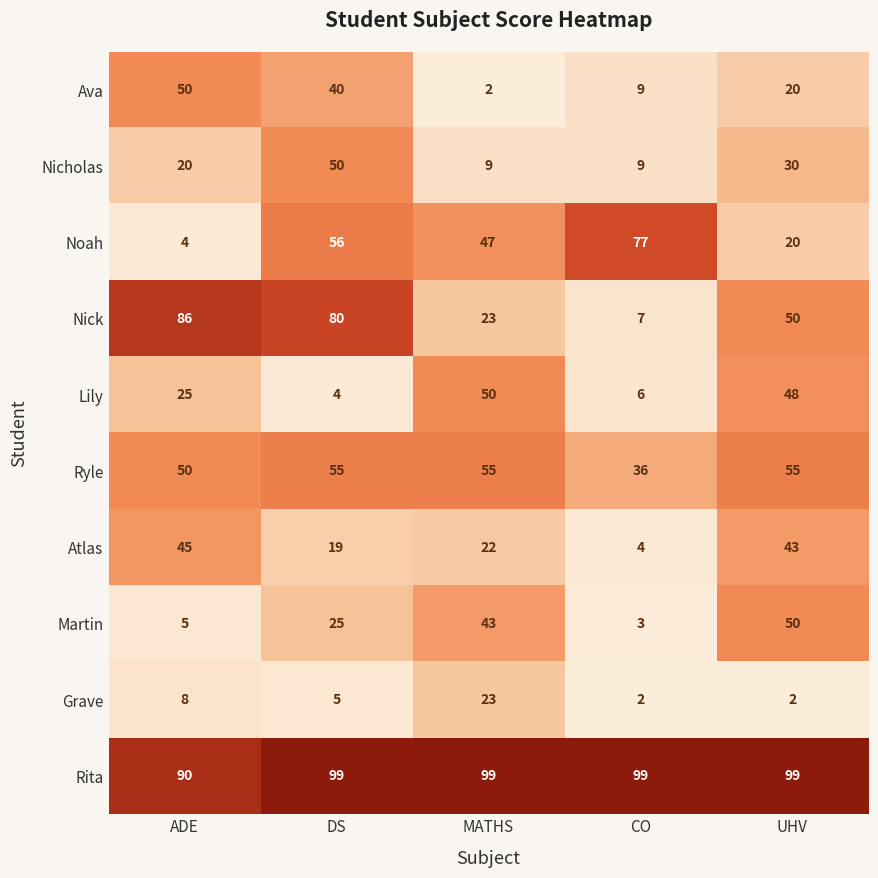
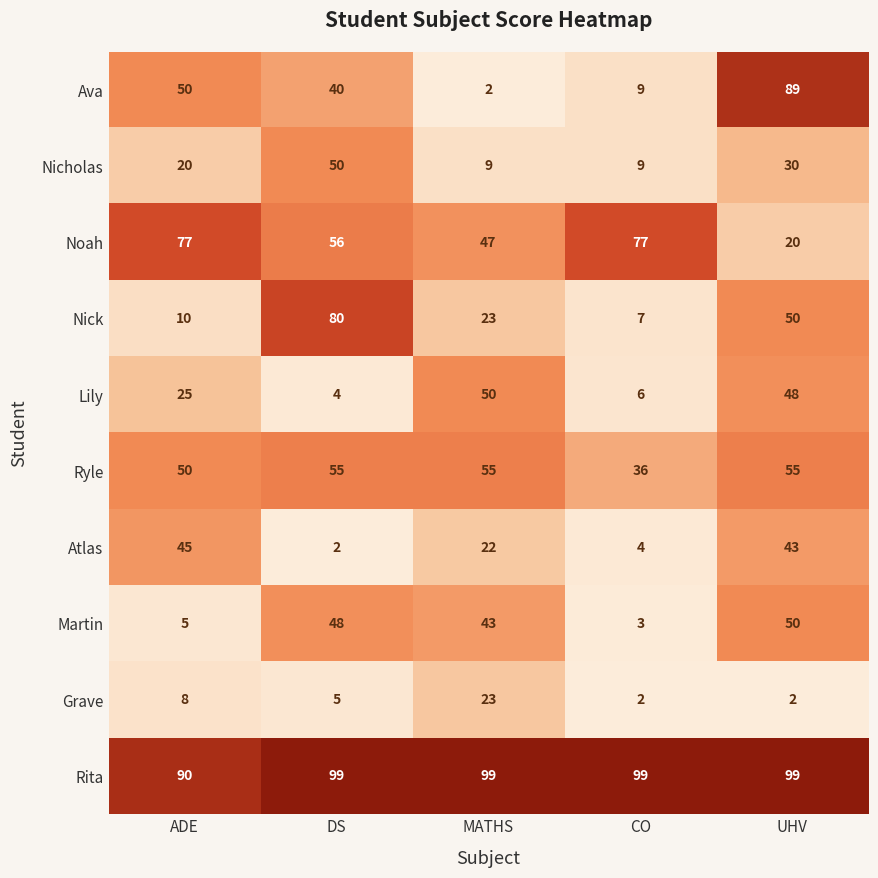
  {
    "Ava": {
      "ADE": 50,
      "DS": 40,
      "MATHS": 2,
      "CO": 9,
-     "UHV": 20
+     "UHV": 89
    },
    "Nicholas": {
      "ADE": 20,
      "DS": 50,
      "MATHS": 9,
      "CO": 9,
      "UHV": 30
    },
    "Noah": {
-     "ADE": 4,
+     "ADE": 77,
      "DS": 56,
      "MATHS": 47,
      "CO": 77,
      "UHV": 20
    },
    "Nick": {
-     "ADE": 86,
+     "ADE": 10,
      "DS": 80,
      "MATHS": 23,
      "CO": 7,
      "UHV": 50
    },
    "Lily": {
      "ADE": 25,
      "DS": 4,
      "MATHS": 50,
      "CO": 6,
      "UHV": 48
    },
    "Ryle": {
      "ADE": 50,
      "DS": 55,
      "MATHS": 55,
      "CO": 36,
      "UHV": 55
    },
    "Atlas": {
      "ADE": 45,
-     "DS": 19,
+     "DS": 2,
      "MATHS": 22,
      "CO": 4,
      "UHV": 43
    },
    "Martin": {
      "ADE": 5,
-     "DS": 25,
+     "DS": 48,
      "MATHS": 43,
      "CO": 3,
      "UHV": 50
    },
    "Grave": {
      "ADE": 8,
      "DS": 5,
      "MATHS": 23,
      "CO": 2,
      "UHV": 2
    },
    "Rita": {
      "ADE": 90,
      "DS": 99,
      "MATHS": 99,
      "CO": 99,
      "UHV": 99
    }
  }
